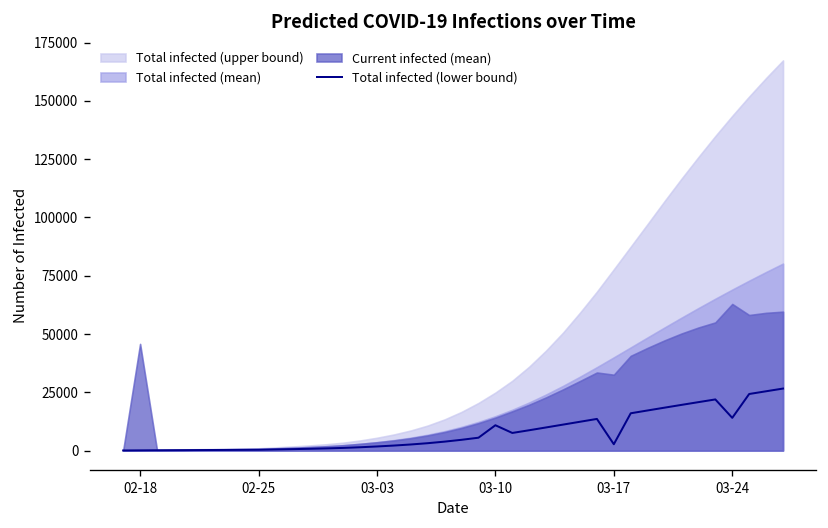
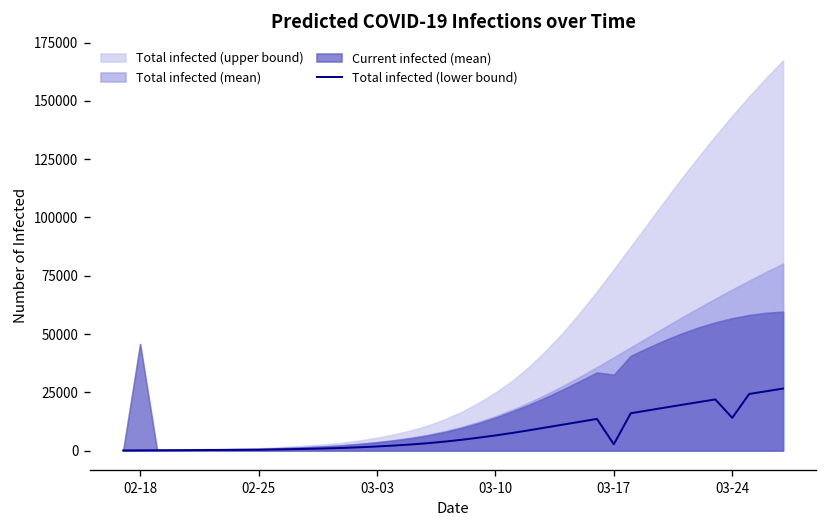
  {
    "Total infected (lower bound)": {
      "03-03": 2000,
-     "03-10": 11000,
+     "03-10": 6000,
      "03-17": 3000,
      "03-24": 14000
    },
    "Current infected (mean)": {
      "02-18": 46000,
      "03-17": 33000,
-     "03-24": 63000
+     "03-24": 57000
    }
  }
